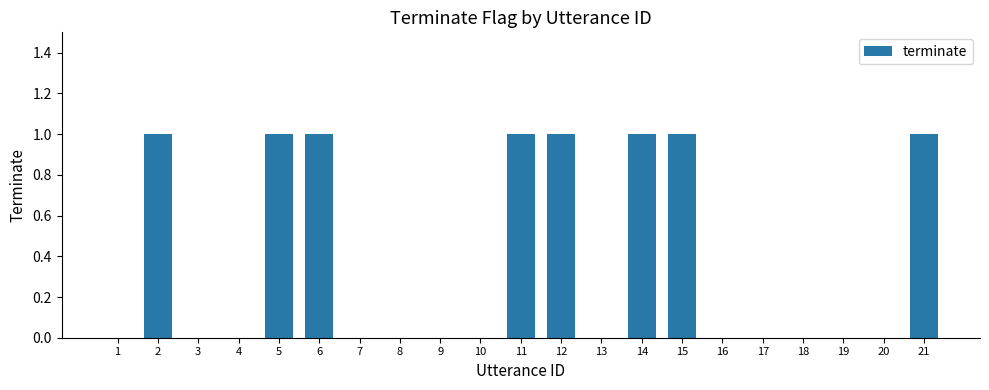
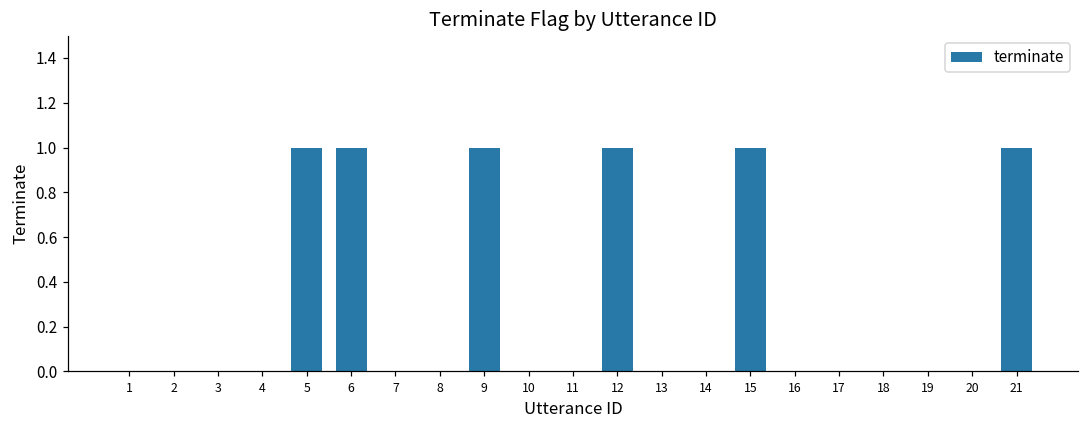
  {
    "1": 0,
-   "2": 1,
+   "2": 0,
    "3": 0,
    "4": 0,
    "5": 1,
    "6": 1,
    "7": 0,
    "8": 0,
-   "9": 0,
+   "9": 1,
    "10": 0,
-   "11": 1,
+   "11": 0,
    "12": 1,
    "13": 0,
-   "14": 1,
+   "14": 0,
    "15": 1,
    "16": 0,
    "17": 0,
    "18": 0,
    "19": 0,
    "20": 0,
    "21": 1
  }
